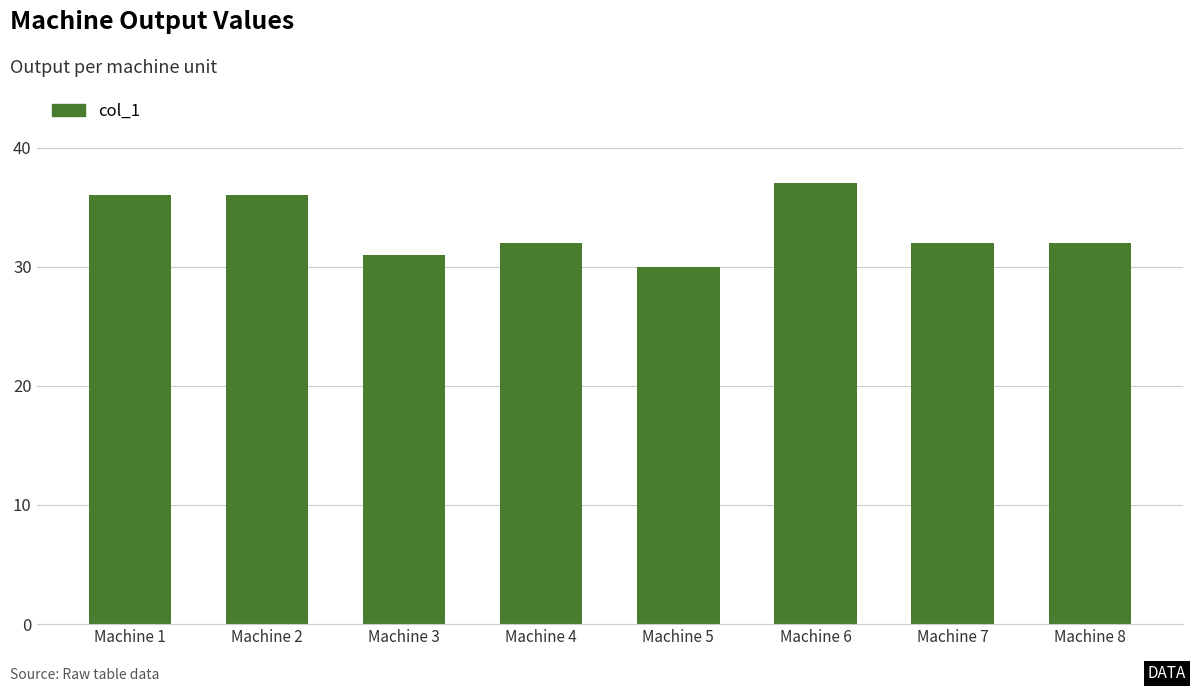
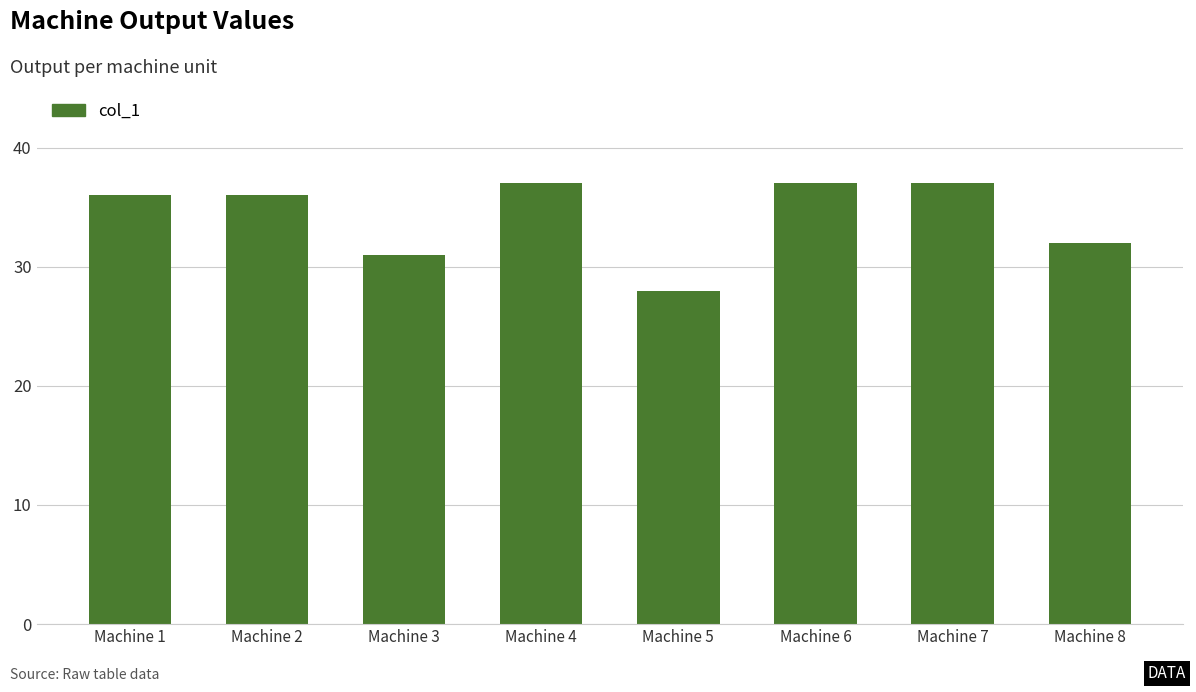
  {
    "Machine 1": 36,
    "Machine 2": 36,
    "Machine 3": 31,
-   "Machine 4": 32,
-   "Machine 5": 30,
+   "Machine 4": 37,
+   "Machine 5": 28,
    "Machine 6": 37,
-   "Machine 7": 32,
+   "Machine 7": 37,
    "Machine 8": 32
  }
